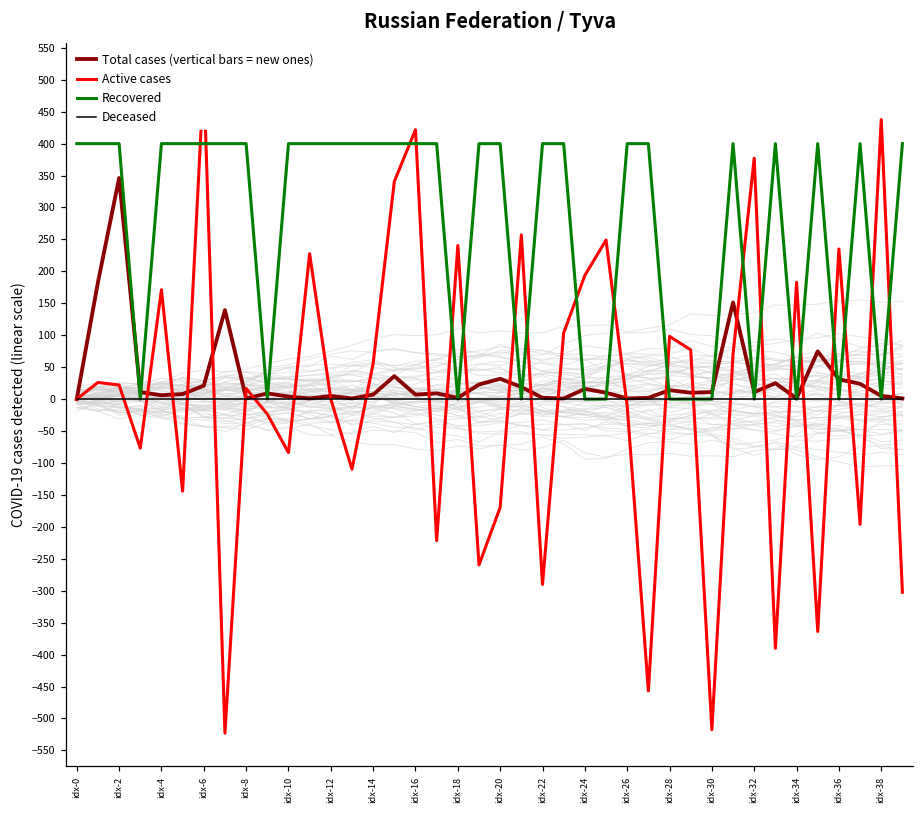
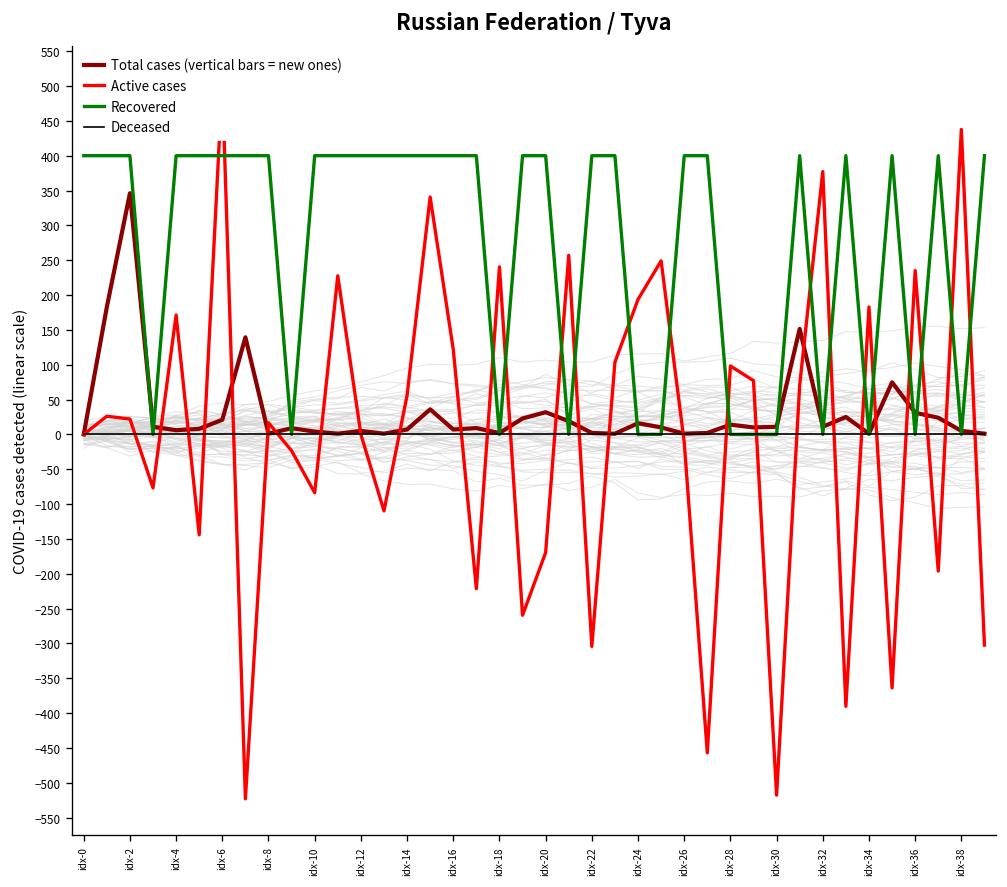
  {
    "Total cases (vertical bars = new ones)": {
      "idx-2": 350
    },
    "Active cases": {
      "idx-4": 170,
      "idx-10": -80,
-     "idx-16": 420,
+     "idx-16": 120,
      "idx-18": 240,
      "idx-20": -170,
-     "idx-22": -290,
+     "idx-22": -300,
      "idx-24": 190,
      "idx-28": 100,
      "idx-30": -520,
      "idx-32": 380,
      "idx-34": 180,
      "idx-36": 240,
      "idx-38": 440
    },
    "Recovered": {
      "idx-0": 400,
      "idx-2": 400,
      "idx-4": 400,
      "idx-6": 400,
      "idx-8": 400,
      "idx-10": 400,
      "idx-12": 400,
      "idx-14": 400,
      "idx-16": 400,
      "idx-20": 400,
      "idx-22": 400,
      "idx-26": 400
    }
  }
